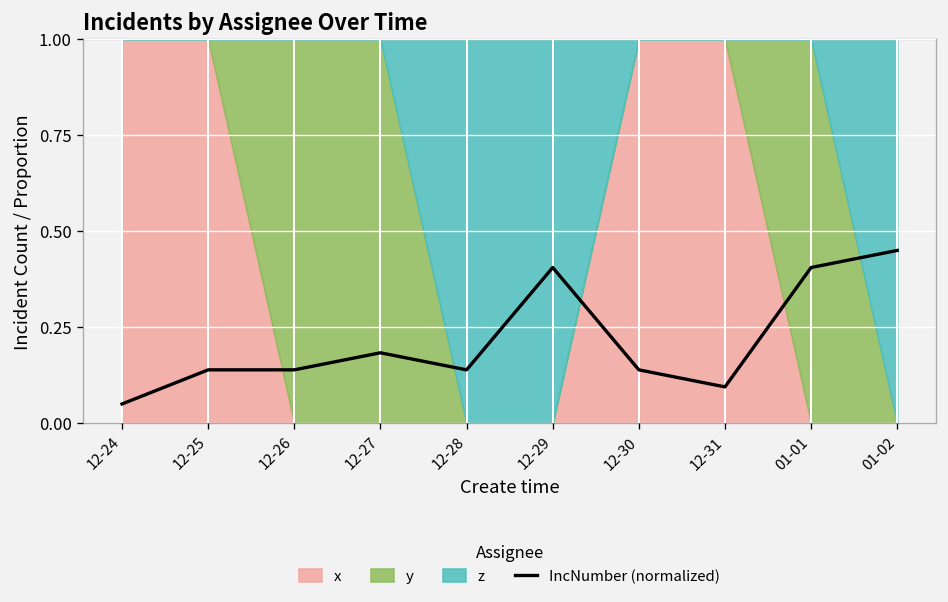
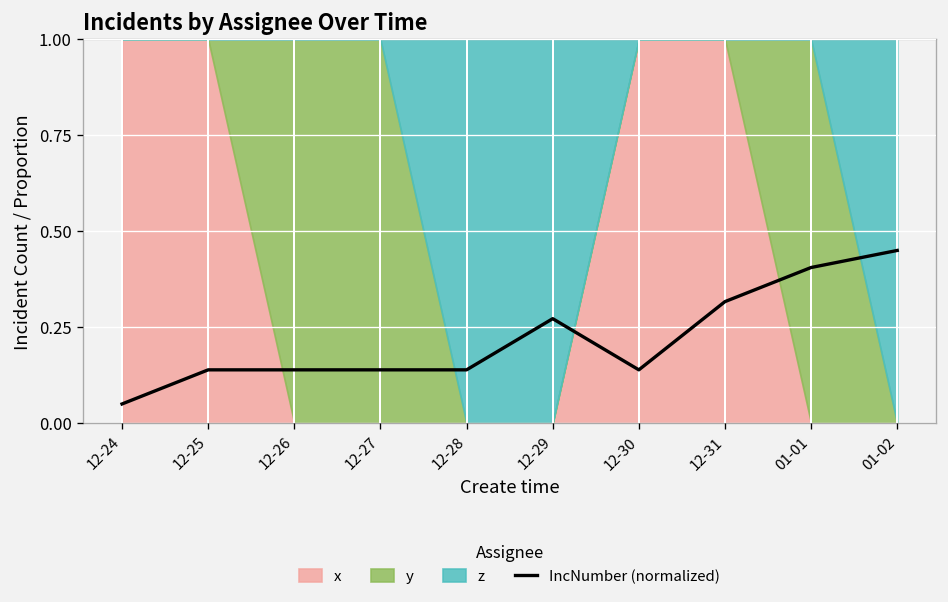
  {
    "IncNumber (normalized)": {
      "12-24": 0.05,
      "12-25": 0.14,
      "12-26": 0.14,
-     "12-27": 0.18,
+     "12-27": 0.14,
      "12-28": 0.14,
-     "12-29": 0.41,
+     "12-29": 0.27,
      "12-30": 0.14,
-     "12-31": 0.09,
+     "12-31": 0.32,
      "01-01": 0.41,
      "01-02": 0.45
    },
    "x": {
      "12-26": 0.00,
      "12-27": 0.00,
      "01-01": 0.00
    }
  }
